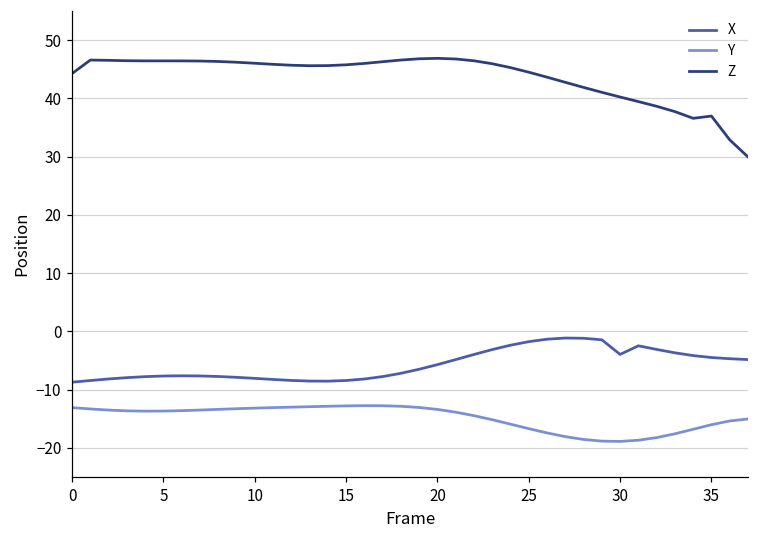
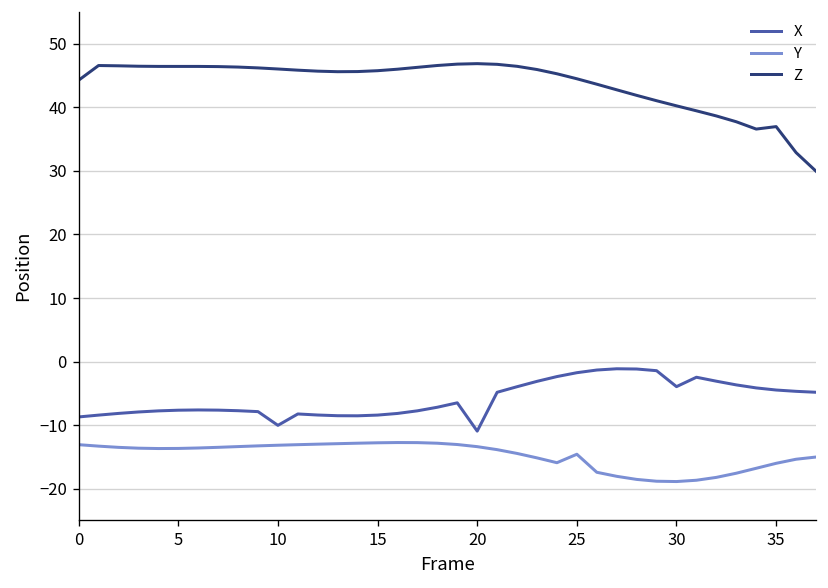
  {
    "X": {
      "0": -9,
      "5": -8,
-     "10": -8,
+     "10": -10,
      "15": -8,
-     "20": -6,
+     "20": -11,
      "25": -2,
      "30": -4,
      "35": -4
    },
    "Y": {
      "0": -13,
      "5": -14,
      "10": -13,
      "15": -13,
      "20": -13,
-     "25": -17,
+     "25": -15,
      "30": -19,
      "35": -16
    },
    "Z": {
      "0": 44,
      "5": 46,
      "10": 46,
      "15": 46,
      "20": 47,
      "25": 44,
      "30": 40,
      "35": 37
    }
  }
